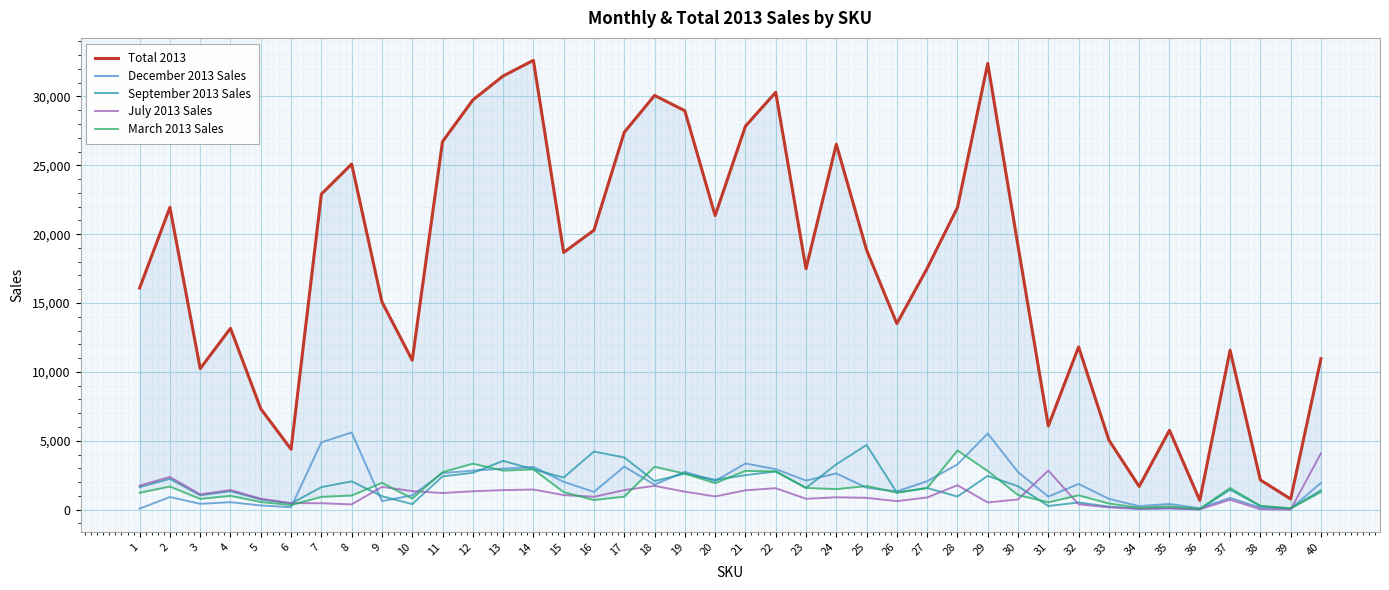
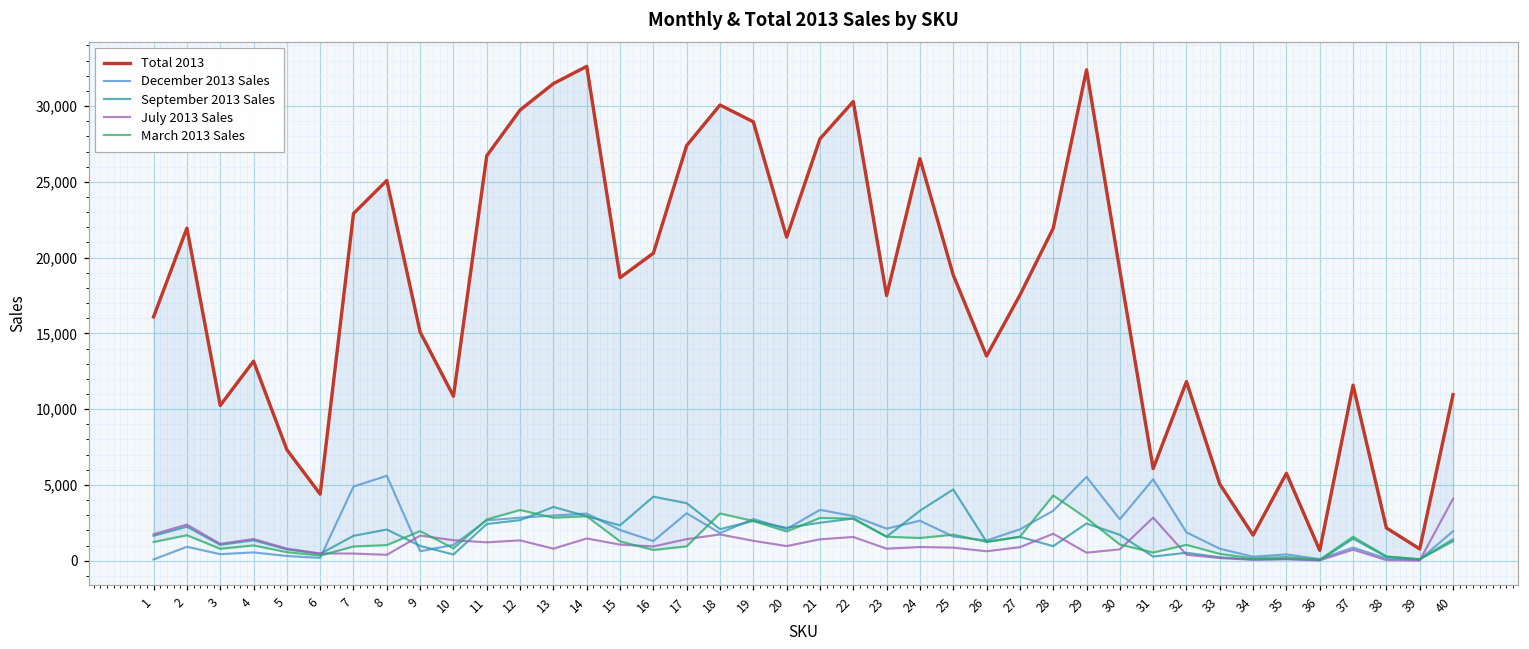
  {
    "Total 2013": {
      "1": "16,100",
      "2": "21,900",
      "3": "10,200",
      "4": "13,200",
      "5": "7,300",
      "6": "4,400",
      "7": "22,900",
      "8": "25,100",
      "9": "15,100",
      "10": "10,900",
      "11": "26,700",
      "12": "29,700",
      "13": "31,500",
      "14": "32,600",
      "15": "18,700",
      "16": "20,300",
      "17": "27,400",
      "18": "30,100",
      "19": "29,000",
      "20": "21,300",
      "21": "27,800",
      "22": "30,300",
      "23": "17,500",
      "24": "26,500",
      "25": "18,900",
      "26": "13,500",
      "27": "17,500",
      "28": "21,900",
      "29": "32,400",
      "30": "19,100",
      "31": "6,100",
      "32": "11,800",
      "33": "5,100",
      "34": "1,700",
      "35": "5,800",
      "36": "700",
      "37": "11,600",
      "38": "2,200",
      "39": "800",
      "40": "11,000"
    },
    "December 2013 Sales": {
      "1": "100",
      "2": "900",
      "3": "400",
      "4": "500",
      "5": "300",
      "7": "4,900",
      "8": "5,600",
      "9": "600",
      "10": "1,000",
      "15": "2,000",
      "16": "1,300",
      "17": "3,100",
      "21": "3,400",
      "23": "2,100",
      "24": "2,600",
      "27": "2,100",
      "28": "3,300",
      "29": "5,500",
      "30": "2,700",
-     "31": "1,000",
+     "31": "5,400",
      "32": "1,900",
      "33": "800",
      "40": "1,900"
    },
    "September 2013 Sales": {
      "7": "1,600",
      "8": "2,100",
      "9": "1,000",
      "10": "400",
      "11": "2,400",
      "13": "3,500",
      "15": "2,300",
      "16": "4,200",
      "17": "3,800",
      "18": "2,100",
      "21": "2,500",
      "24": "3,300",
      "25": "4,700",
      "28": "1,000",
      "29": "2,500",
      "30": "1,700",
      "31": "300"
    },
    "July 2013 Sales": {
      "7": "500",
      "8": "400",
      "9": "1,700",
      "10": "1,300",
      "11": "1,200",
      "12": "1,300",
-     "13": "1,400",
+     "13": "800",
      "14": "1,500",
      "15": "1,100",
      "16": "900",
      "17": "1,400",
      "19": "1,300",
      "20": "1,000",
      "21": "1,400",
      "22": "1,600",
      "23": "800",
      "24": "900",
      "25": "900",
      "26": "600",
      "27": "900",
      "28": "1,800",
      "29": "500",
      "30": "700",
      "31": "2,800",
      "40": "4,100"
    },
    "March 2013 Sales": {
      "1": "1,200",
      "2": "1,700",
      "3": "800",
      "4": "1,000",
      "5": "600",
      "7": "900",
      "8": "1,000",
      "9": "1,900",
      "10": "800",
      "12": "3,300",
      "15": "1,300",
      "16": "700",
      "17": "900",
      "18": "3,100",
      "21": "2,800",
      "24": "1,500",
      "28": "4,300",
      "29": "2,800",
      "30": "1,100",
      "31": "500",
      "32": "1,000",
      "33": "400"
    }
  }
